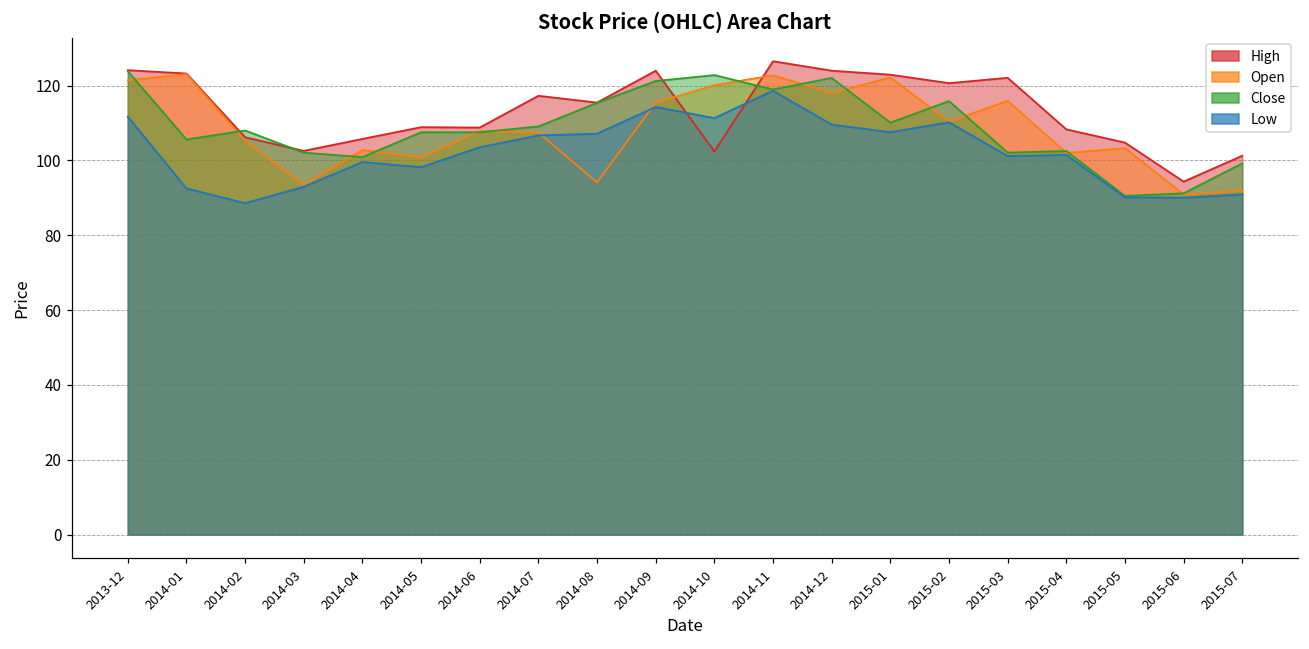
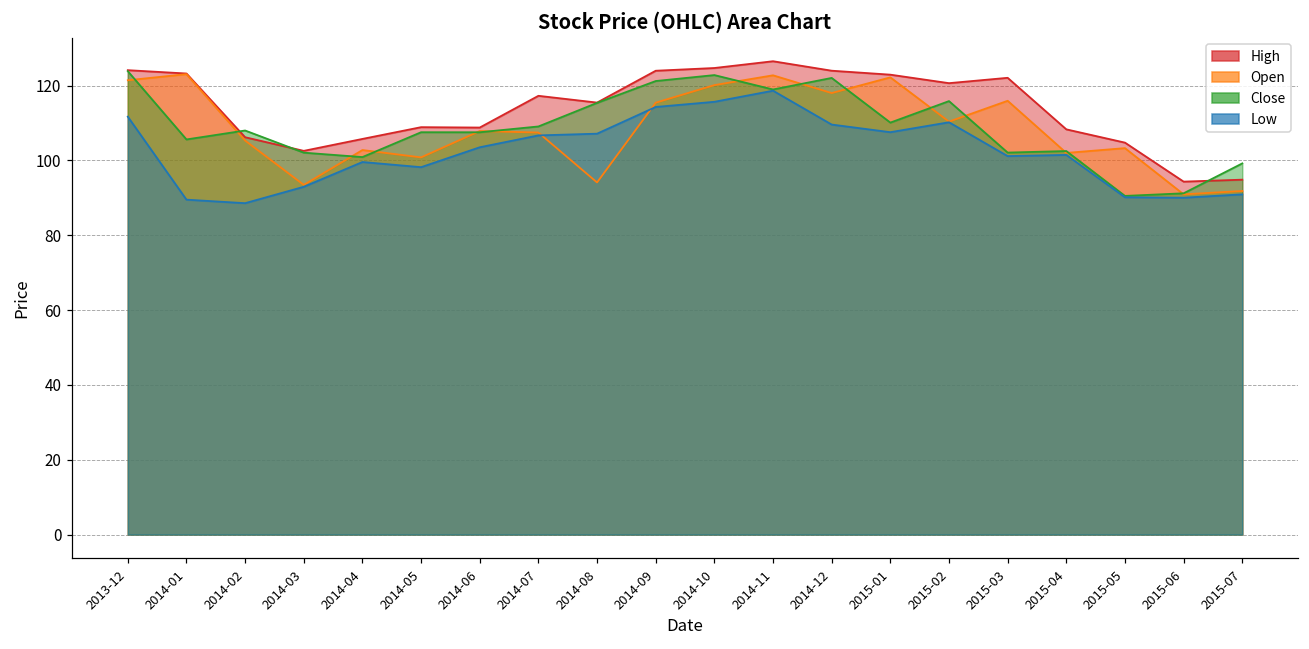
  {
    "High": {
      "2014-02": 106,
      "2014-04": 106,
      "2014-05": 109,
      "2014-06": 109,
      "2014-07": 117,
      "2014-09": 124,
-     "2014-10": 102,
+     "2014-10": 125,
      "2014-11": 126,
      "2014-12": 124,
      "2015-02": 121,
      "2015-03": 122,
      "2015-04": 108,
      "2015-05": 105,
      "2015-06": 94,
-     "2015-07": 101
+     "2015-07": 95
    },
    "Open": {
      "2013-12": 121,
      "2014-02": 105,
      "2014-04": 103,
      "2014-05": 101,
      "2014-07": 107,
      "2014-08": 94,
      "2014-09": 115,
      "2014-10": 120,
      "2014-11": 123,
      "2014-12": 118,
      "2015-03": 116,
      "2015-05": 103,
      "2015-07": 92
    },
    "Close": {
      "2014-01": 106,
      "2014-02": 108,
      "2014-04": 101,
      "2014-05": 108,
      "2014-07": 109,
      "2014-09": 121,
      "2014-10": 123,
      "2014-12": 122,
      "2015-01": 110,
      "2015-02": 116,
      "2015-03": 102,
      "2015-07": 99
    },
    "Low": {
      "2013-12": 112,
-     "2014-01": 93,
+     "2014-01": 90,
      "2014-02": 89,
      "2014-04": 100,
      "2014-05": 98,
      "2014-06": 104,
      "2014-07": 107,
      "2014-08": 107,
      "2014-09": 114,
-     "2014-10": 111,
+     "2014-10": 116,
      "2014-12": 110,
      "2015-01": 108,
      "2015-03": 101,
      "2015-06": 90,
      "2015-07": 91
    }
  }
